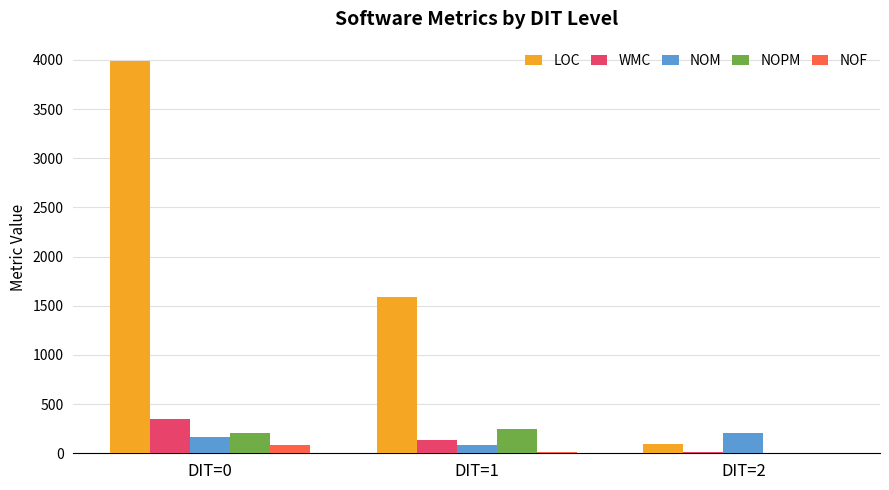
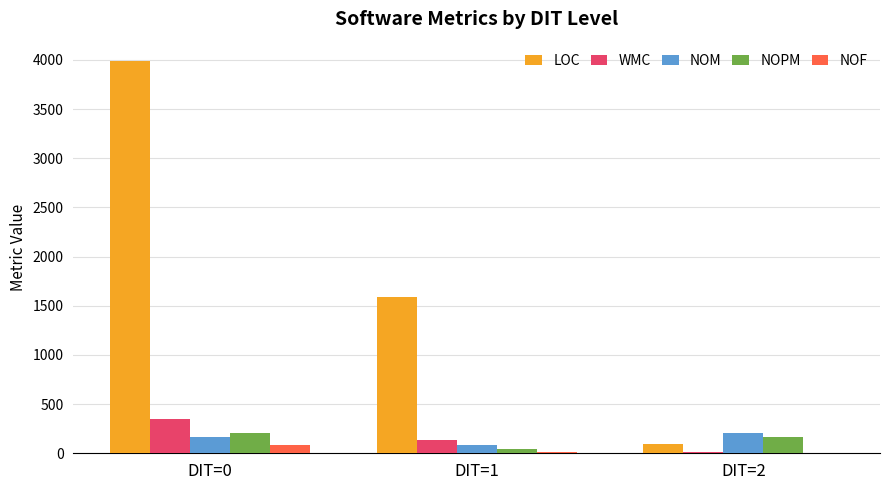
  {
    "LOC": {
      "DIT=0": 4000,
      "DIT=1": 1600,
      "DIT=2": 100
    },
    "NOM": {
      "DIT=0": 200,
      "DIT=1": 100,
      "DIT=2": 200
    },
    "NOPM": {
      "DIT=0": 200,
-     "DIT=1": 200,
-     "DIT=2": 0
+     "DIT=1": 0,
+     "DIT=2": 200
    }
  }
